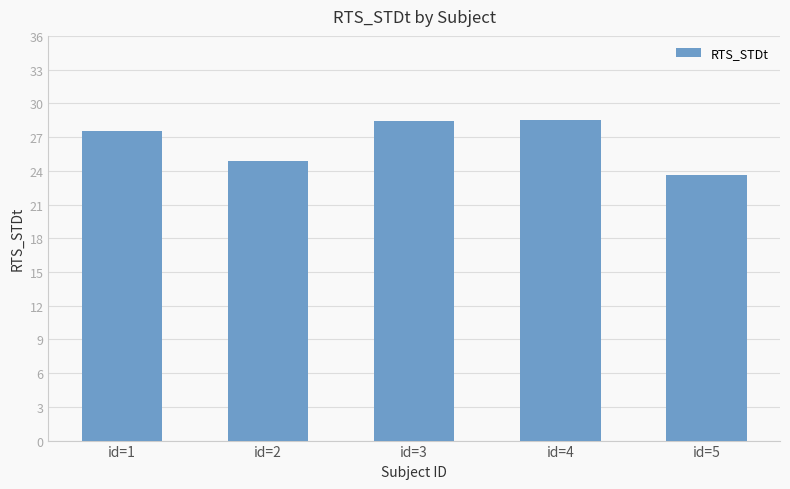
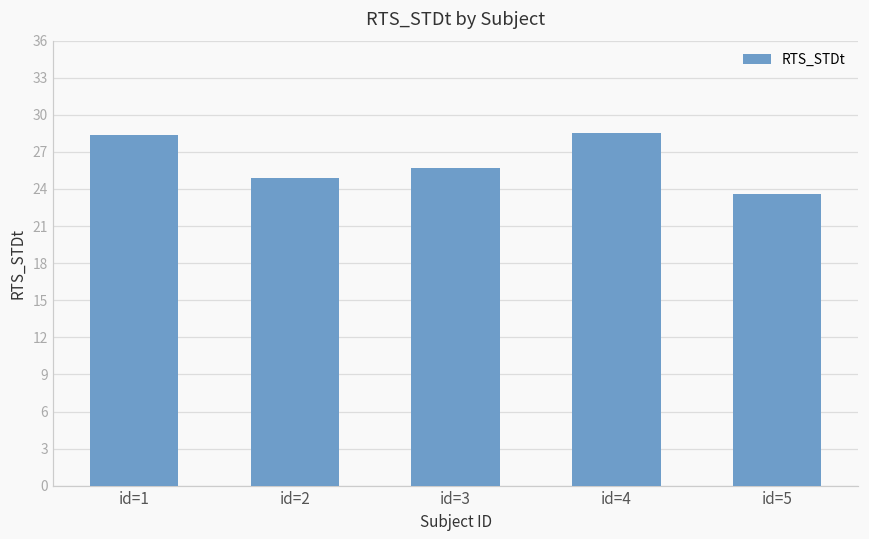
  {
-   "id=1": 27.5,
+   "id=1": 28.4,
    "id=2": 24.9,
-   "id=3": 28.4,
+   "id=3": 25.7,
    "id=4": 28.5,
    "id=5": 23.6
  }
